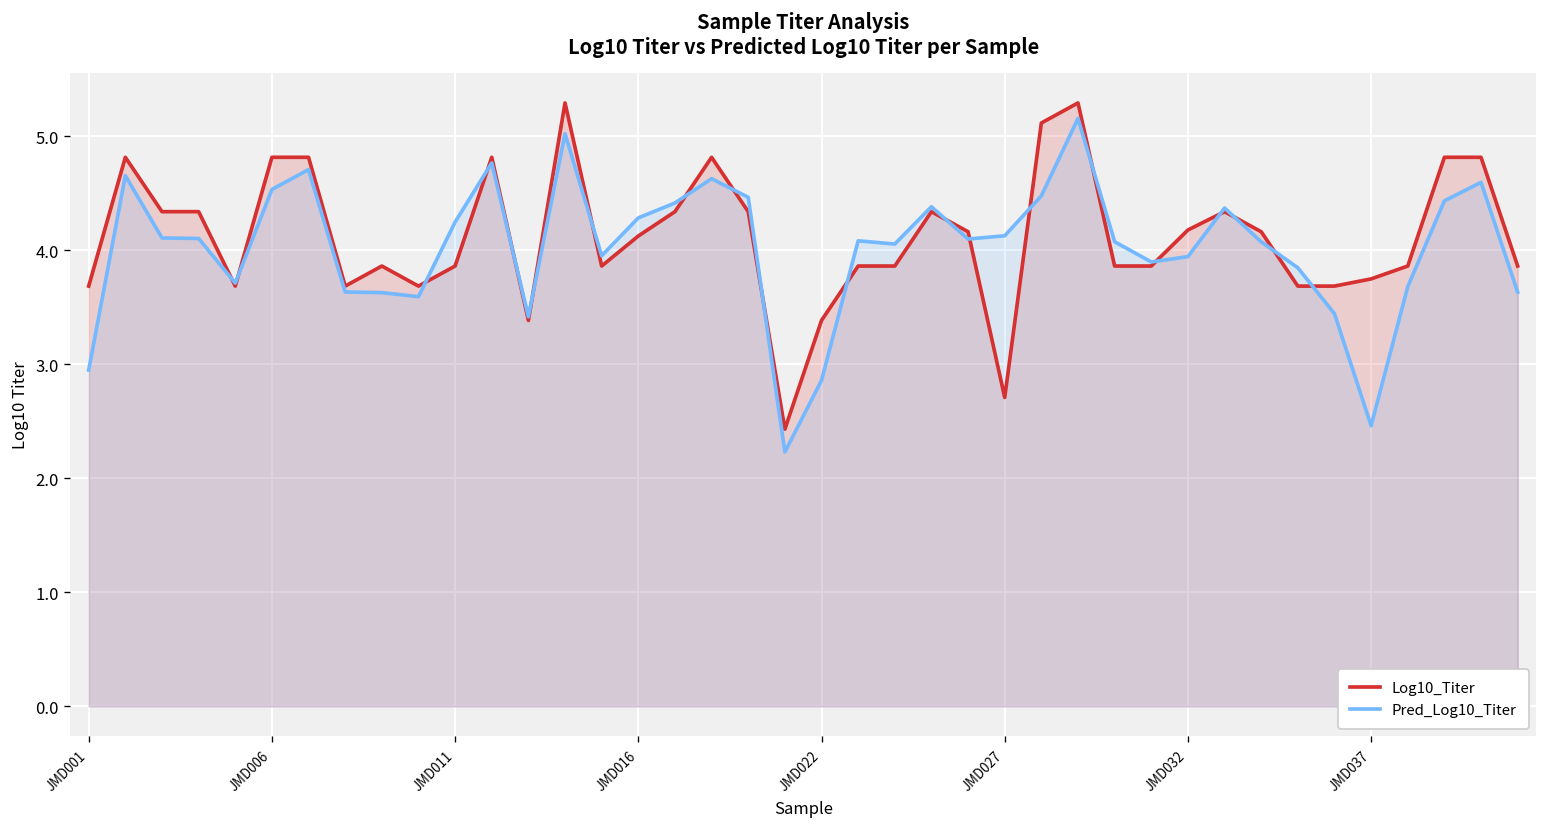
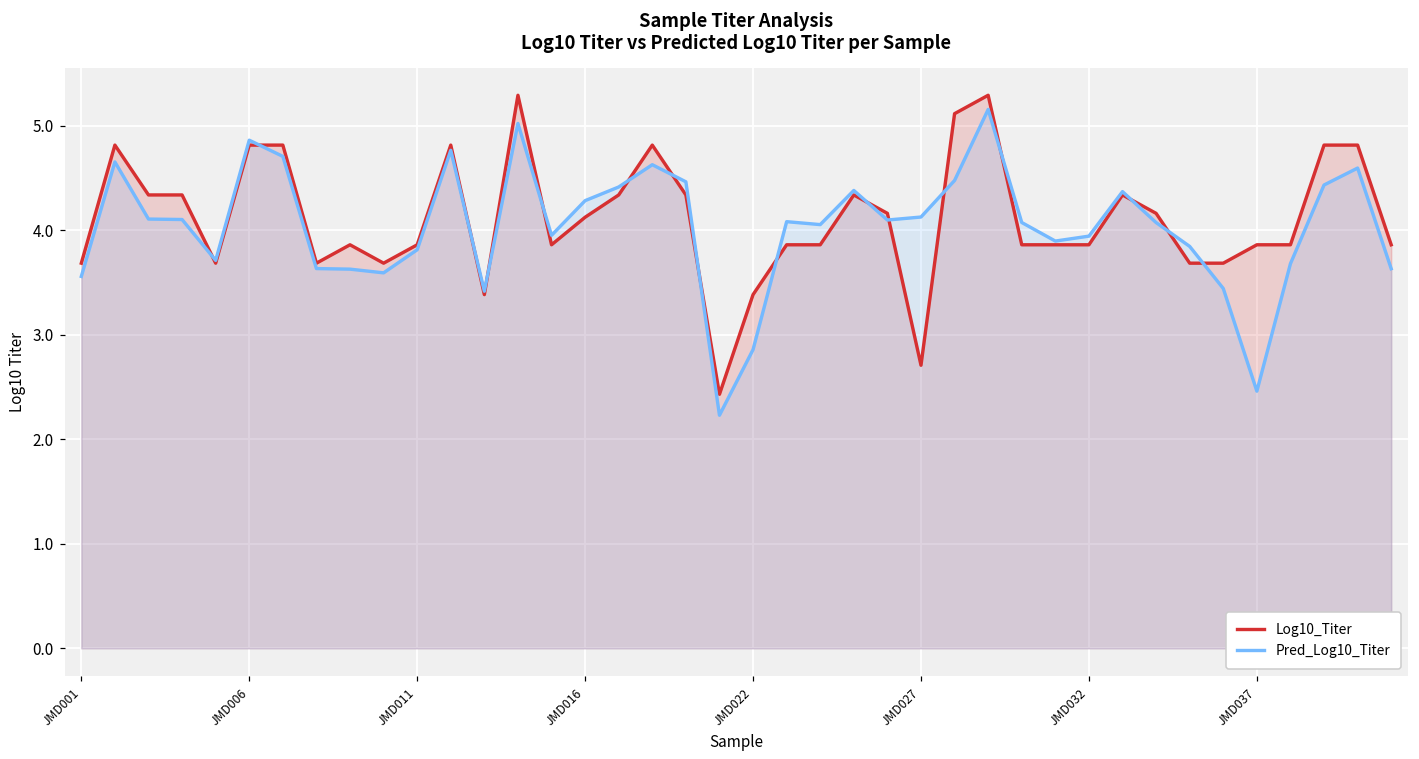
  {
    "Log10_Titer": {
      "JMD001": 3.7,
      "JMD006": 4.8,
      "JMD011": 3.9,
      "JMD016": 4.1,
      "JMD022": 3.4,
      "JMD027": 2.7,
-     "JMD032": 4.2,
-     "JMD037": 3.7
+     "JMD032": 3.9,
+     "JMD037": 3.9
    },
    "Pred_Log10_Titer": {
-     "JMD001": 3.0,
-     "JMD006": 4.5,
-     "JMD011": 4.2,
+     "JMD001": 3.6,
+     "JMD006": 4.9,
+     "JMD011": 3.8,
      "JMD016": 4.3,
      "JMD022": 2.9,
      "JMD027": 4.1,
      "JMD032": 3.9,
      "JMD037": 2.5
    }
  }
